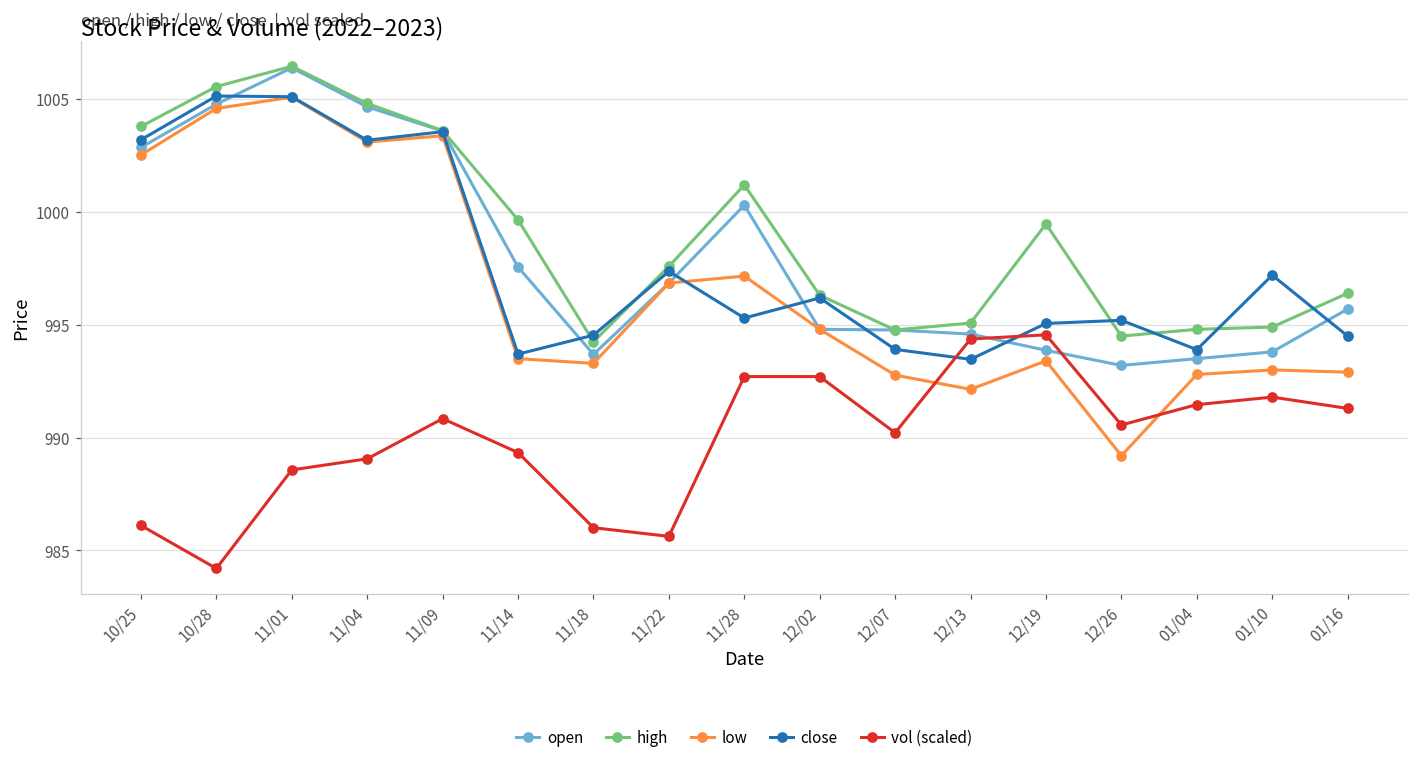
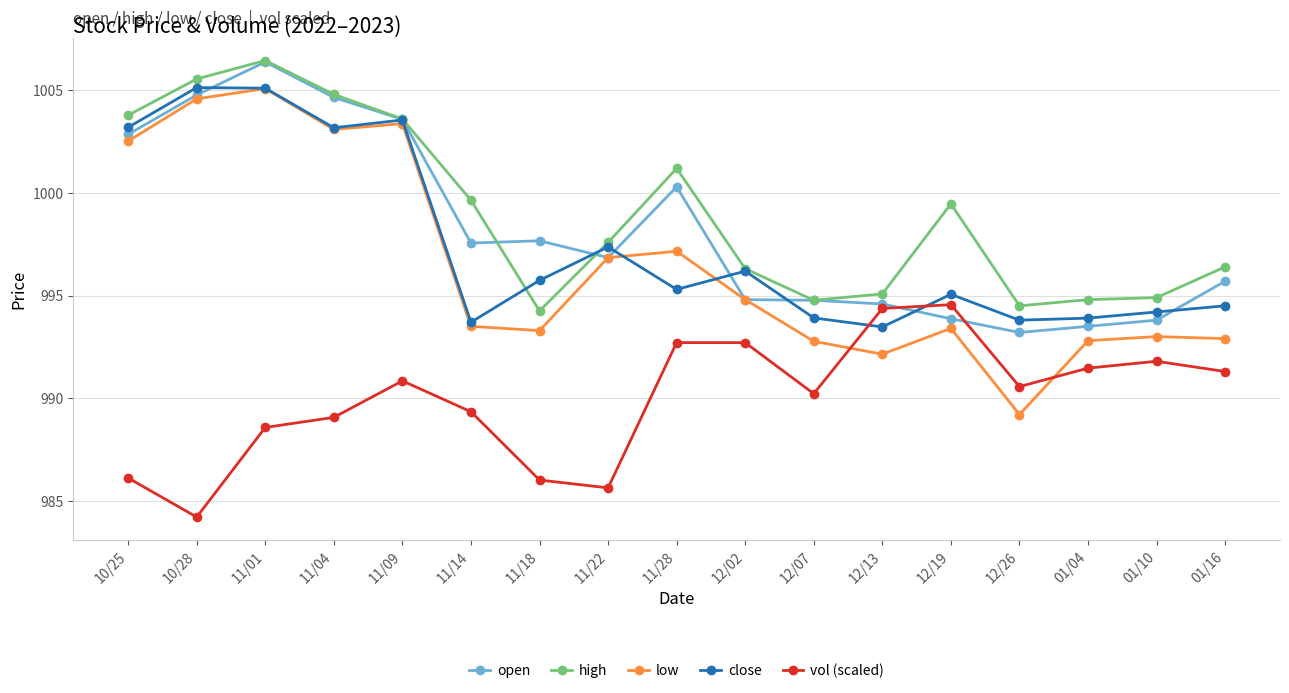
  {
    "open": {
      "10/25": 1002.9,
      "10/28": 1004.8,
      "11/04": 1004.7,
      "11/14": 997.6,
-     "11/18": 993.7,
+     "11/18": 997.7,
      "11/28": 1000.3,
      "12/13": 994.6,
      "12/19": 993.9,
      "12/26": 993.2,
      "01/04": 993.5,
      "01/10": 993.8,
      "01/16": 995.7
    },
    "high": {
      "10/25": 1003.8,
      "10/28": 1005.6,
      "11/04": 1004.8,
      "11/14": 999.7,
      "11/18": 994.3,
      "11/22": 997.6,
      "11/28": 1001.2,
      "12/13": 995.1,
      "12/19": 999.5,
      "12/26": 994.5,
      "01/04": 994.8,
      "01/10": 994.9,
      "01/16": 996.4
    },
    "low": {
      "10/25": 1002.5,
      "10/28": 1004.6,
      "11/09": 1003.4,
      "11/14": 993.5,
      "11/18": 993.3,
      "11/28": 997.2,
      "12/07": 992.8,
      "12/13": 992.1,
      "12/19": 993.4,
      "12/26": 989.2,
      "01/04": 992.8,
      "01/10": 993.0,
      "01/16": 992.9
    },
    "close": {
      "10/25": 1003.2,
      "10/28": 1005.1,
      "11/14": 993.7,
-     "11/18": 994.5,
+     "11/18": 995.7,
      "11/22": 997.4,
      "11/28": 995.3,
      "12/07": 993.9,
      "12/13": 993.5,
      "12/19": 995.1,
-     "12/26": 995.2,
+     "12/26": 993.8,
      "01/04": 993.9,
-     "01/10": 997.2,
+     "01/10": 994.2,
      "01/16": 994.5
    },
    "vol (scaled)": {
      "10/25": 986.1,
      "10/28": 984.2,
      "11/01": 988.6,
      "11/04": 989.1,
      "11/09": 990.8,
      "11/14": 989.3,
      "11/18": 986.0,
      "11/22": 985.6,
      "11/28": 992.7,
      "12/02": 992.7,
      "12/07": 990.2,
      "12/13": 994.4,
      "12/19": 994.6,
      "12/26": 990.6,
      "01/04": 991.5,
      "01/10": 991.8,
      "01/16": 991.3
    }
  }
